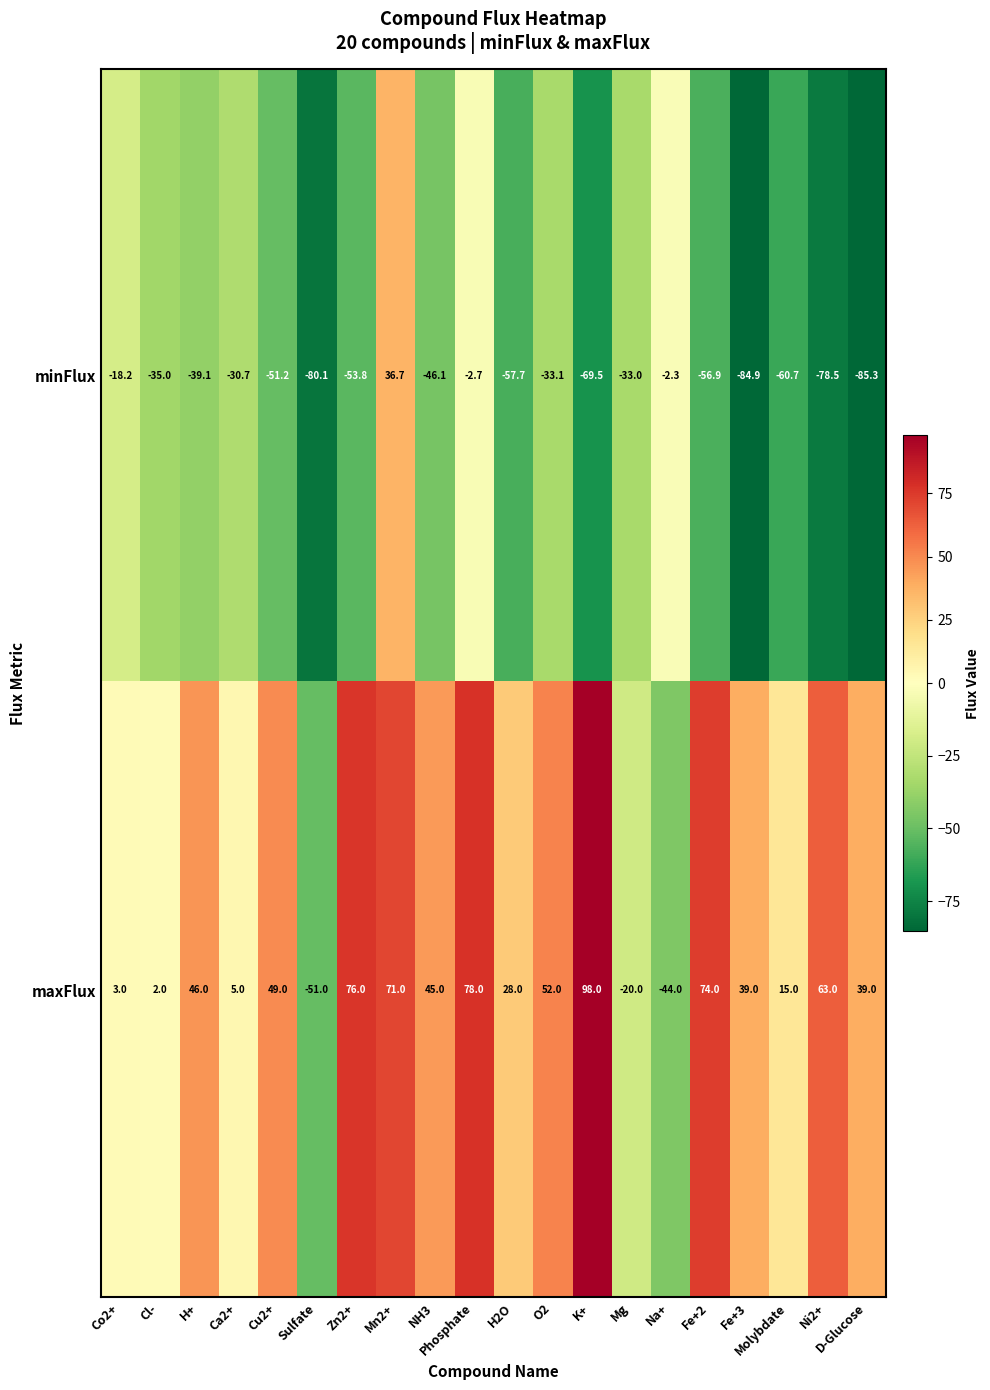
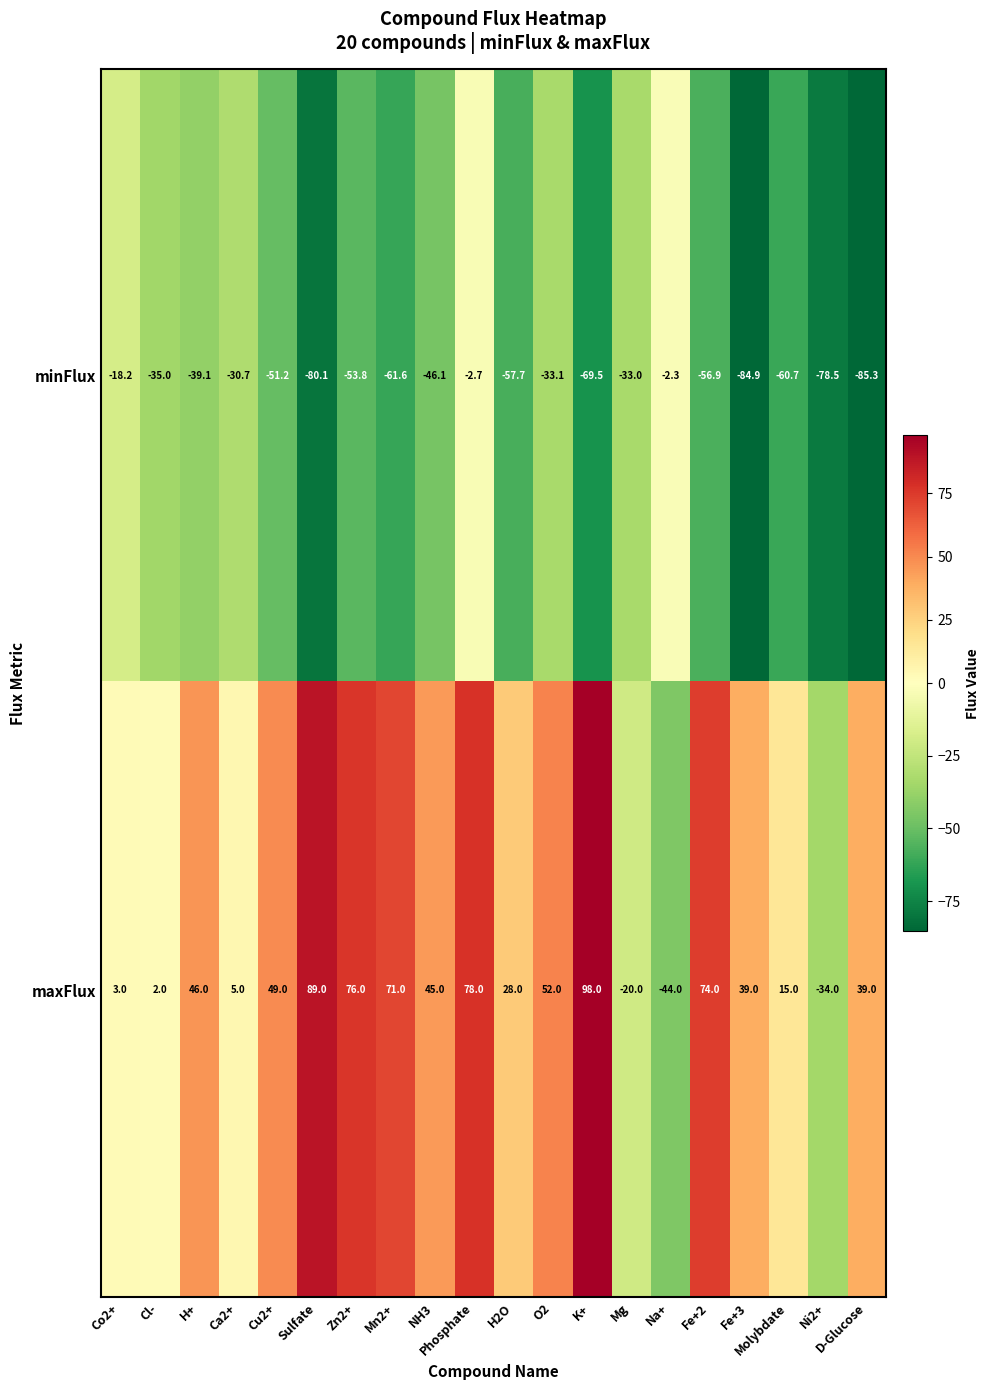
  {
    "minFlux": {
      "Co2+": -18.2,
      "Cl-": -35.0,
      "H+": -39.1,
      "Ca2+": -30.7,
      "Cu2+": -51.2,
      "Sulfate": -80.1,
      "Zn2+": -53.8,
-     "Mn2+": 36.7,
+     "Mn2+": -61.6,
      "NH3": -46.1,
      "Phosphate": -2.7,
      "H2O": -57.7,
      "O2": -33.1,
      "K+": -69.5,
      "Mg": -33.0,
      "Na+": -2.3,
      "Fe+2": -56.9,
      "Fe+3": -84.9,
      "Molybdate": -60.7,
      "Ni2+": -78.5,
      "D-Glucose": -85.3
    },
    "maxFlux": {
      "Co2+": 3.0,
      "Cl-": 2.0,
      "H+": 46.0,
      "Ca2+": 5.0,
      "Cu2+": 49.0,
-     "Sulfate": -51.0,
+     "Sulfate": 89.0,
      "Zn2+": 76.0,
      "Mn2+": 71.0,
      "NH3": 45.0,
      "Phosphate": 78.0,
      "H2O": 28.0,
      "O2": 52.0,
      "K+": 98.0,
      "Mg": -20.0,
      "Na+": -44.0,
      "Fe+2": 74.0,
      "Fe+3": 39.0,
      "Molybdate": 15.0,
-     "Ni2+": 63.0,
+     "Ni2+": -34.0,
      "D-Glucose": 39.0
    }
  }
